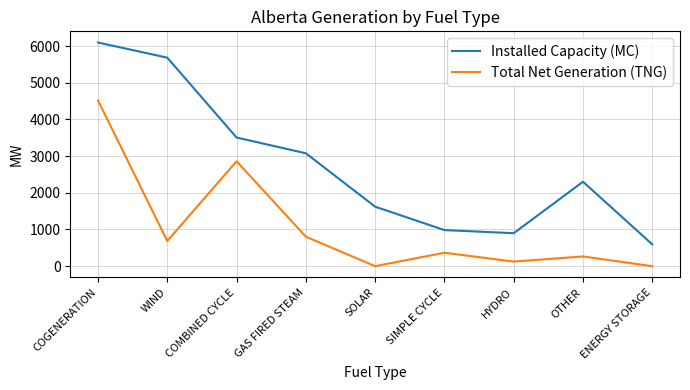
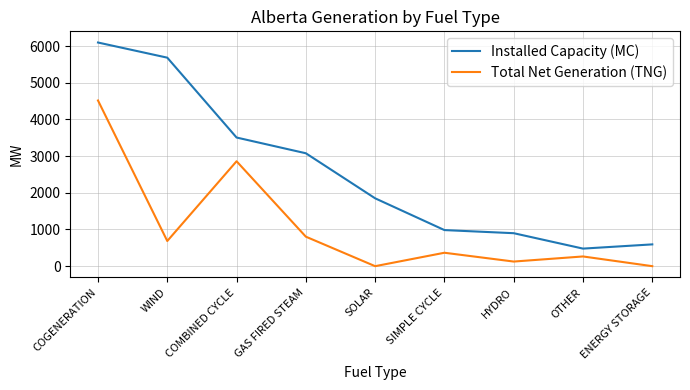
  {
    "Installed Capacity (MC)": {
      "COGENERATION": 6100,
      "WIND": 5700,
      "COMBINED CYCLE": 3500,
      "GAS FIRED STEAM": 3100,
-     "SOLAR": 1600,
+     "SOLAR": 1900,
      "SIMPLE CYCLE": 1000,
      "HYDRO": 900,
-     "OTHER": 2300,
+     "OTHER": 500,
      "ENERGY STORAGE": 600
    },
    "Total Net Generation (TNG)": {
      "COGENERATION": 4500,
      "WIND": 700,
      "COMBINED CYCLE": 2900,
      "GAS FIRED STEAM": 800,
      "SOLAR": 0,
      "SIMPLE CYCLE": 400,
      "HYDRO": 100,
      "OTHER": 300,
      "ENERGY STORAGE": 0
    }
  }
